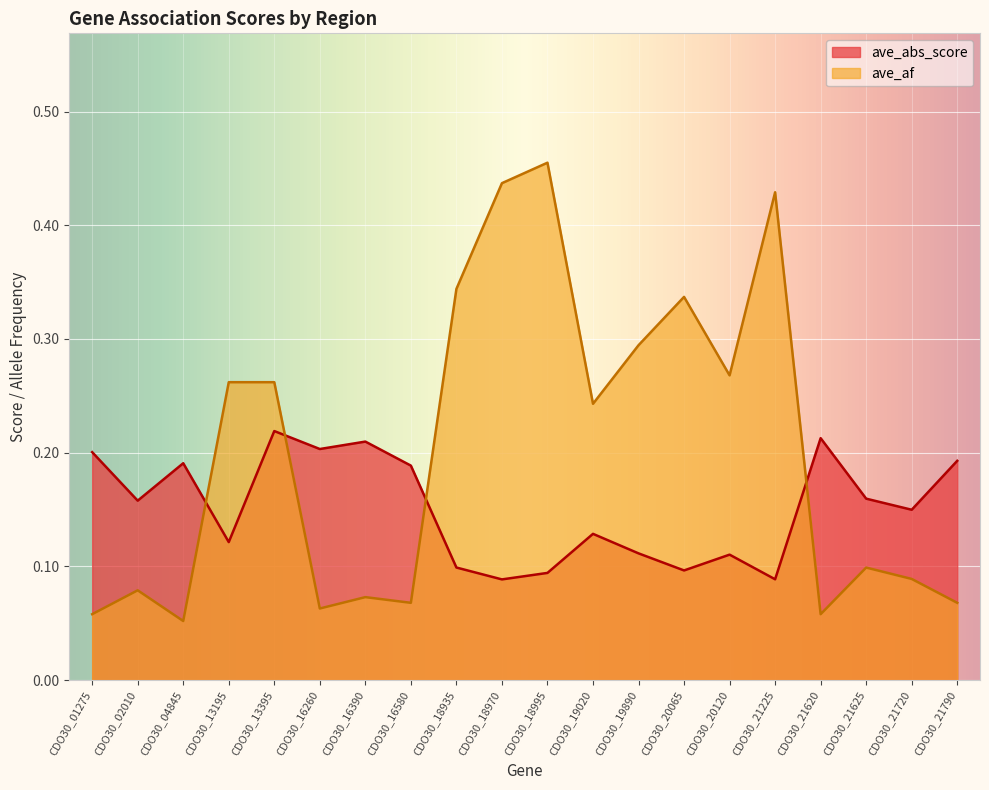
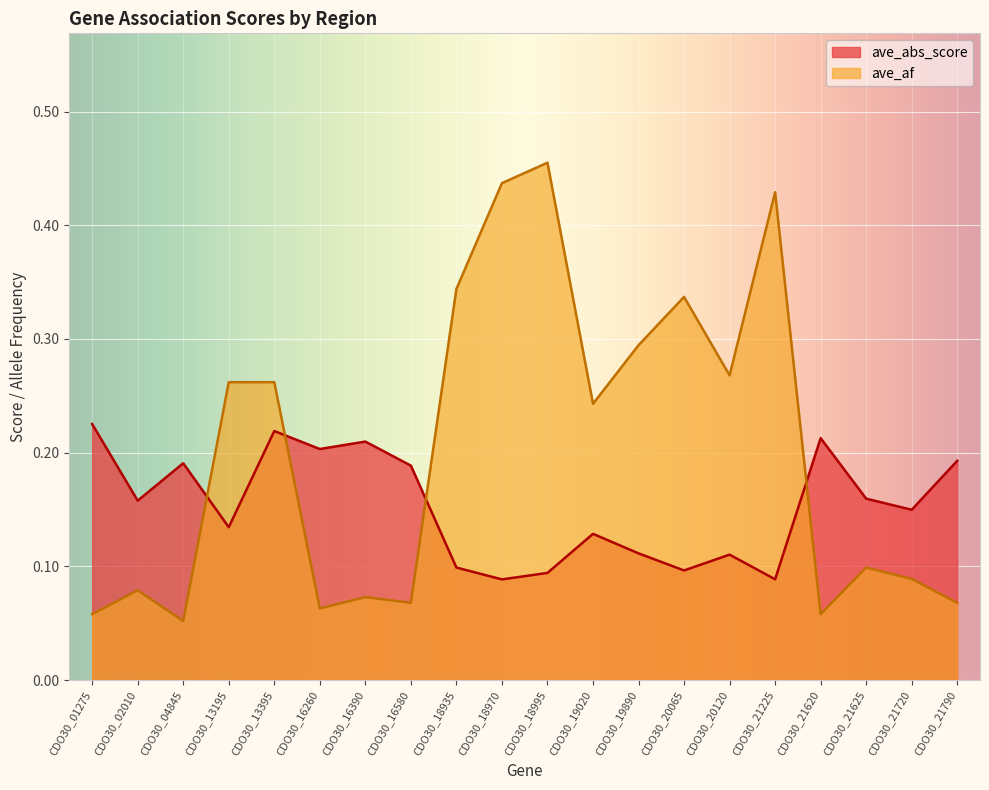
  {
    "ave_abs_score": {
-     "CDO30_01275": 0.200,
+     "CDO30_01275": 0.225,
      "CDO30_02010": 0.158,
      "CDO30_04845": 0.191,
-     "CDO30_13195": 0.121,
+     "CDO30_13195": 0.134,
      "CDO30_13395": 0.219,
      "CDO30_16260": 0.203,
      "CDO30_16390": 0.210,
      "CDO30_16580": 0.189,
      "CDO30_18935": 0.099,
      "CDO30_18970": 0.089,
      "CDO30_18995": 0.094,
      "CDO30_19020": 0.129,
      "CDO30_19890": 0.111,
      "CDO30_20065": 0.096,
      "CDO30_20120": 0.110,
      "CDO30_21225": 0.089,
      "CDO30_21620": 0.213,
      "CDO30_21625": 0.160,
      "CDO30_21720": 0.150,
      "CDO30_21790": 0.193
    },
    "ave_af": {
      "CDO30_01275": 0.058,
      "CDO30_02010": 0.079,
      "CDO30_04845": 0.052,
      "CDO30_13195": 0.262,
      "CDO30_13395": 0.262,
      "CDO30_16260": 0.063,
      "CDO30_16390": 0.073,
      "CDO30_16580": 0.068,
      "CDO30_18935": 0.344,
      "CDO30_18970": 0.437,
      "CDO30_18995": 0.455,
      "CDO30_19020": 0.243,
      "CDO30_19890": 0.295,
      "CDO30_20065": 0.337,
      "CDO30_20120": 0.268,
      "CDO30_21225": 0.429,
      "CDO30_21620": 0.058,
      "CDO30_21625": 0.099,
      "CDO30_21720": 0.089,
      "CDO30_21790": 0.068
    }
  }
